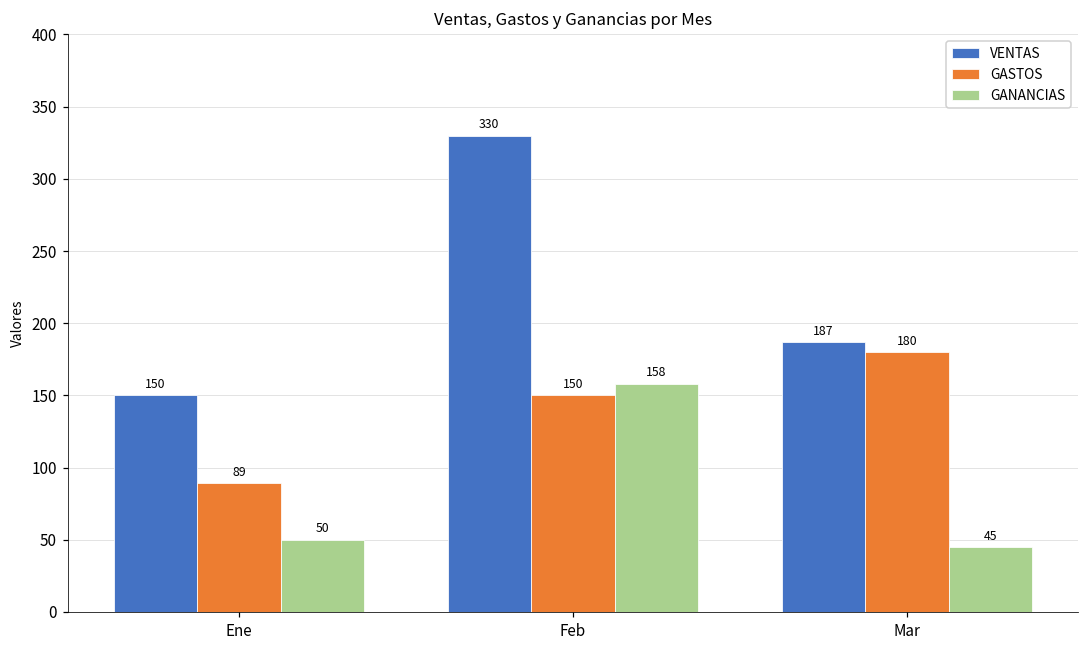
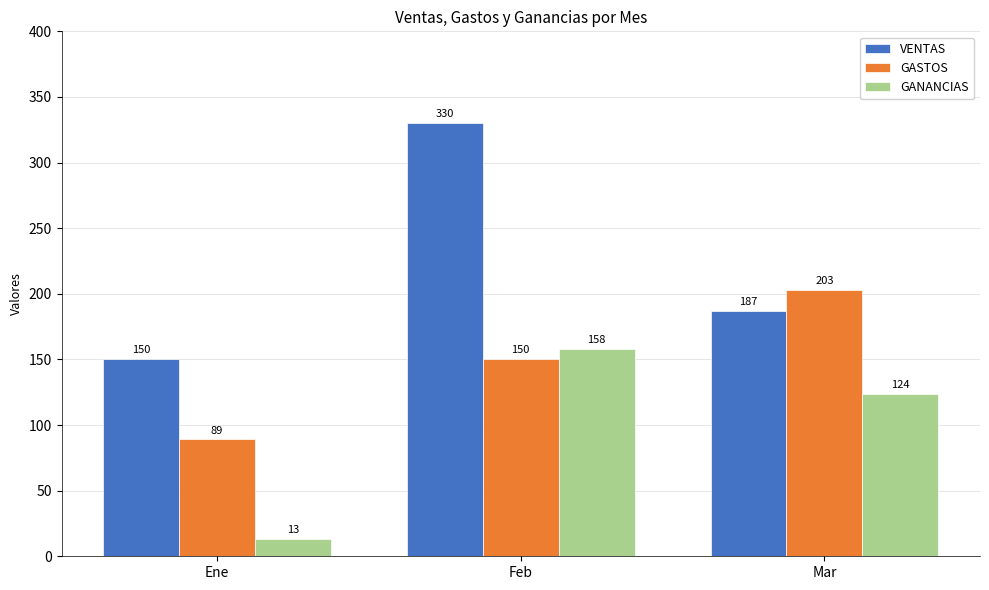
  {
    "VENTAS": {
      "Ene": 150,
      "Feb": 330,
      "Mar": 187
    },
    "GASTOS": {
      "Ene": 89,
      "Feb": 150,
-     "Mar": 180
+     "Mar": 203
    },
    "GANANCIAS": {
-     "Ene": 50,
+     "Ene": 13,
      "Feb": 158,
-     "Mar": 45
+     "Mar": 124
    }
  }
